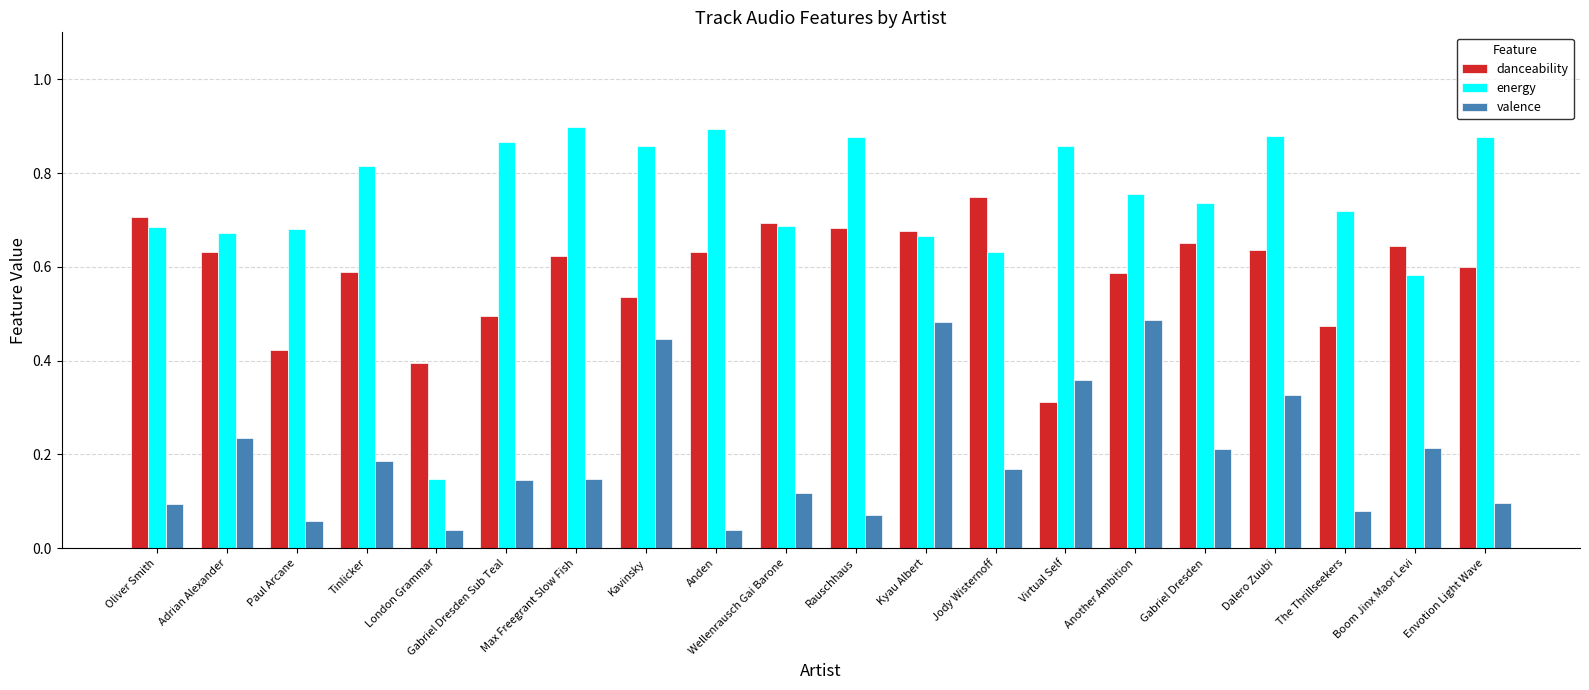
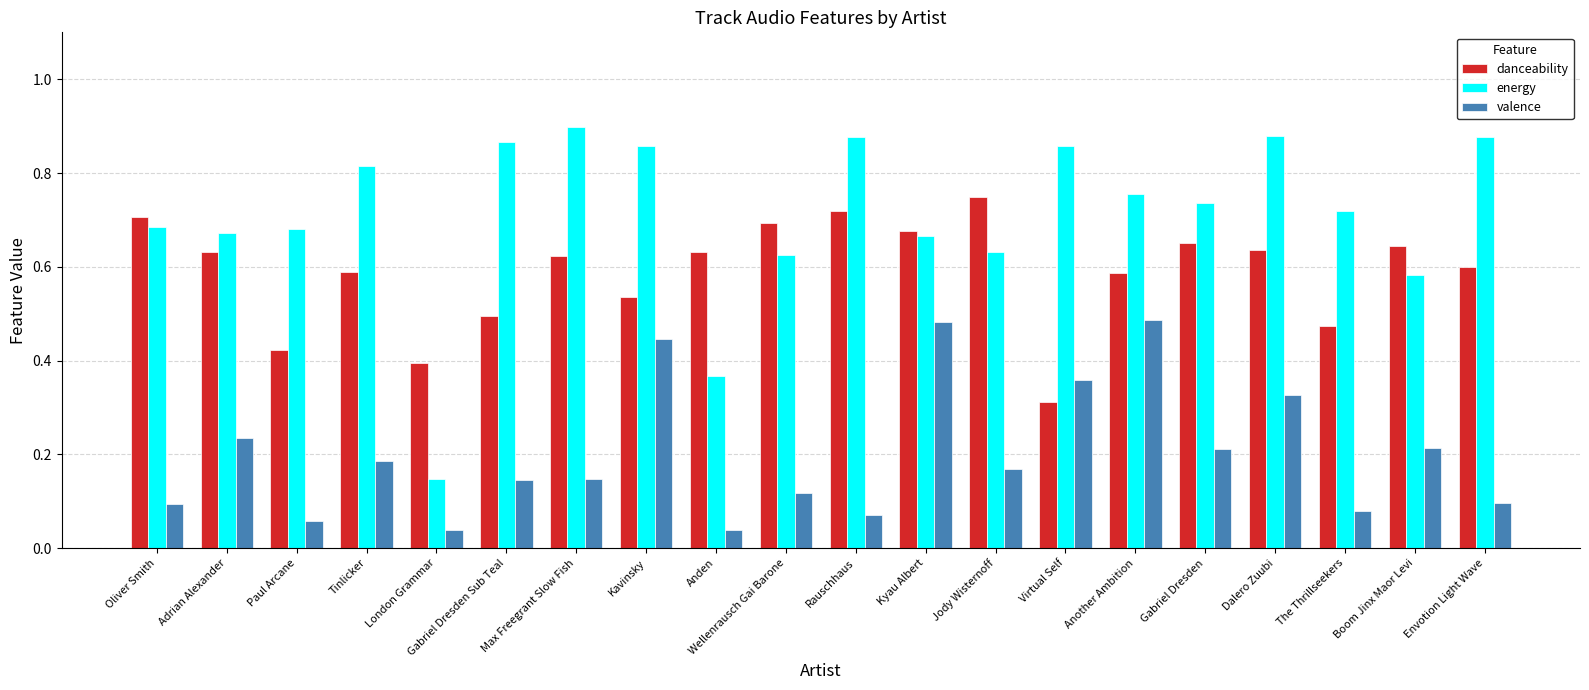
  {
    "danceability": {
      "Oliver Smith": 0.71,
      "Adrian Alexander": 0.63,
      "Paul Arcane": 0.42,
      "Tinlicker": 0.59,
      "London Grammar": 0.39,
      "Gabriel Dresden Sub Teal": 0.50,
      "Max Freegrant Slow Fish": 0.62,
      "Kavinsky": 0.54,
      "Anden": 0.63,
      "Wellenrausch Gai Barone": 0.69,
-     "Rauschhaus": 0.68,
+     "Rauschhaus": 0.72,
      "Kyau Albert": 0.68,
      "Jody Wisternoff": 0.75,
      "Virtual Self": 0.31,
      "Another Ambition": 0.59,
      "Gabriel Dresden": 0.65,
      "Dalero Zuubi": 0.64,
      "The Thrillseekers": 0.47,
      "Boom Jinx Maor Levi": 0.64,
      "Envotion Light Wave": 0.60
    },
    "energy": {
      "Oliver Smith": 0.68,
      "Adrian Alexander": 0.67,
      "Paul Arcane": 0.68,
      "Tinlicker": 0.82,
      "London Grammar": 0.15,
      "Gabriel Dresden Sub Teal": 0.87,
      "Max Freegrant Slow Fish": 0.90,
      "Kavinsky": 0.86,
-     "Anden": 0.89,
-     "Wellenrausch Gai Barone": 0.69,
+     "Anden": 0.37,
+     "Wellenrausch Gai Barone": 0.63,
      "Rauschhaus": 0.88,
      "Kyau Albert": 0.67,
      "Jody Wisternoff": 0.63,
      "Virtual Self": 0.86,
      "Another Ambition": 0.76,
      "Gabriel Dresden": 0.74,
      "Dalero Zuubi": 0.88,
      "The Thrillseekers": 0.72,
      "Boom Jinx Maor Levi": 0.58,
      "Envotion Light Wave": 0.88
    },
    "valence": {
      "Oliver Smith": 0.09,
      "Adrian Alexander": 0.23,
      "Paul Arcane": 0.06,
      "Tinlicker": 0.19,
      "London Grammar": 0.04,
      "Gabriel Dresden Sub Teal": 0.15,
      "Max Freegrant Slow Fish": 0.15,
      "Kavinsky": 0.45,
      "Anden": 0.04,
      "Wellenrausch Gai Barone": 0.12,
      "Rauschhaus": 0.07,
      "Kyau Albert": 0.48,
      "Jody Wisternoff": 0.17,
      "Virtual Self": 0.36,
      "Another Ambition": 0.49,
      "Gabriel Dresden": 0.21,
      "Dalero Zuubi": 0.33,
      "The Thrillseekers": 0.08,
      "Boom Jinx Maor Levi": 0.21,
      "Envotion Light Wave": 0.10
    }
  }
